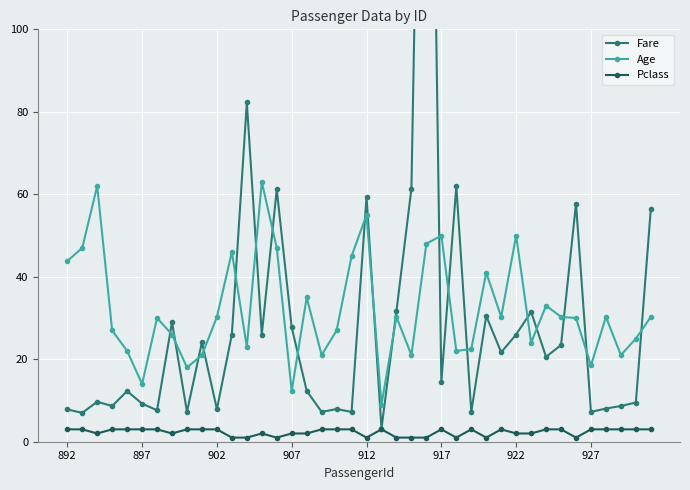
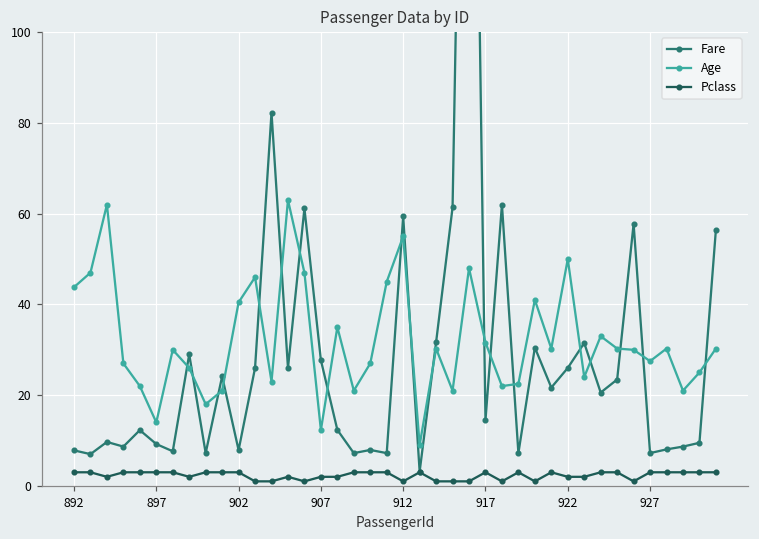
  {
    "Age": {
      "892": 44,
      "897": 14,
-     "902": 30,
+     "902": 40,
      "907": 12,
      "912": 55,
-     "917": 50,
+     "917": 32,
      "922": 50,
-     "927": 19
+     "927": 28
    }
  }
